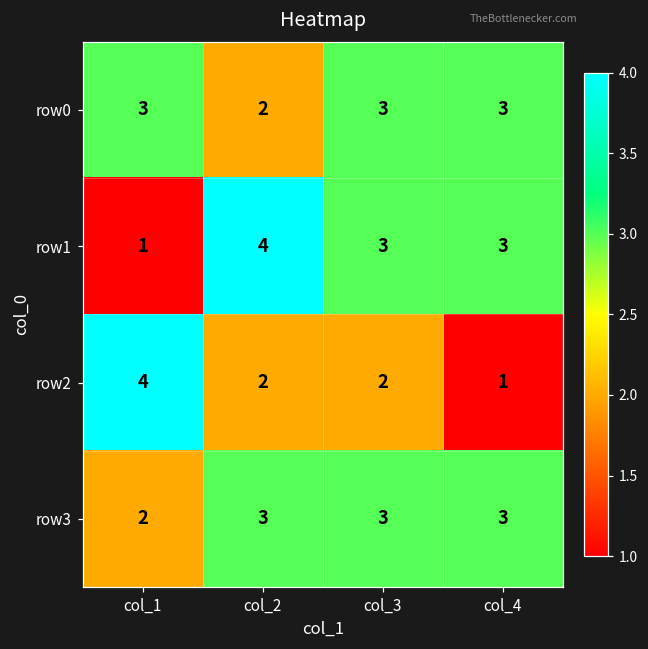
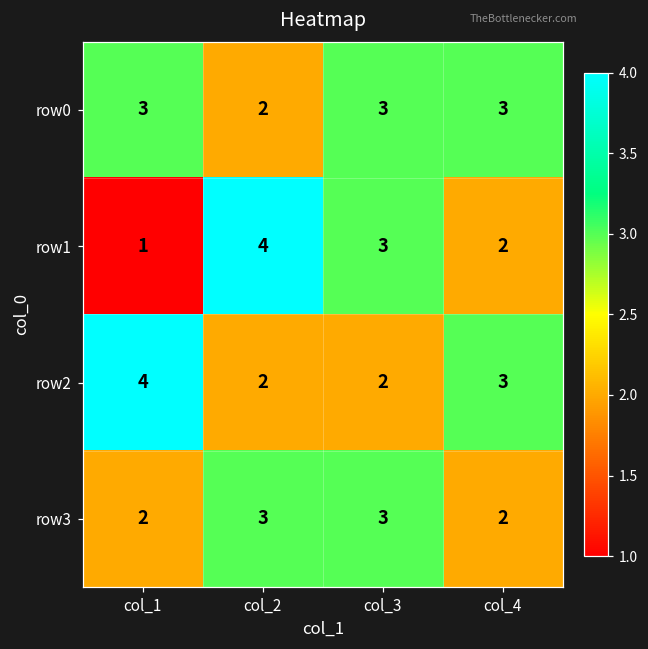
  {
    "row0": {
      "col_1": 3,
      "col_2": 2,
      "col_3": 3,
      "col_4": 3
    },
    "row1": {
      "col_1": 1,
      "col_2": 4,
      "col_3": 3,
-     "col_4": 3
+     "col_4": 2
    },
    "row2": {
      "col_1": 4,
      "col_2": 2,
      "col_3": 2,
-     "col_4": 1
+     "col_4": 3
    },
    "row3": {
      "col_1": 2,
      "col_2": 3,
      "col_3": 3,
-     "col_4": 3
+     "col_4": 2
    }
  }
